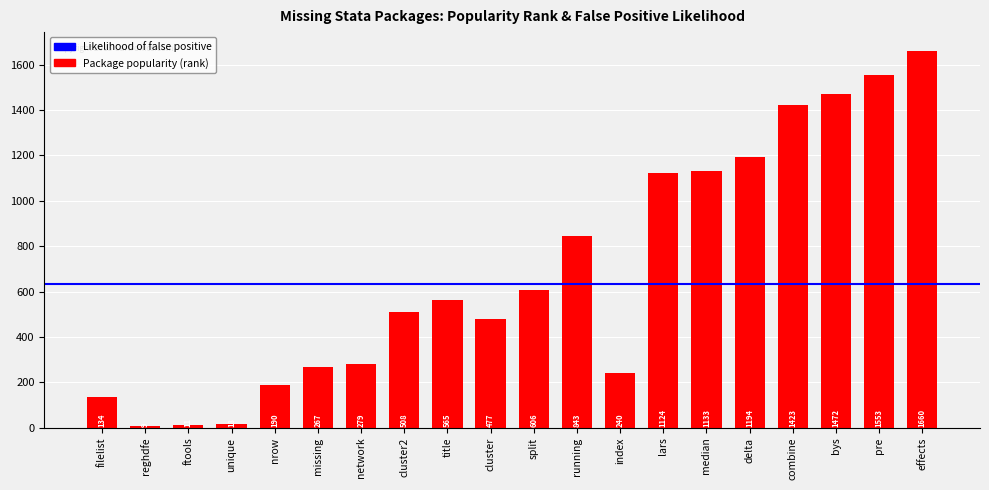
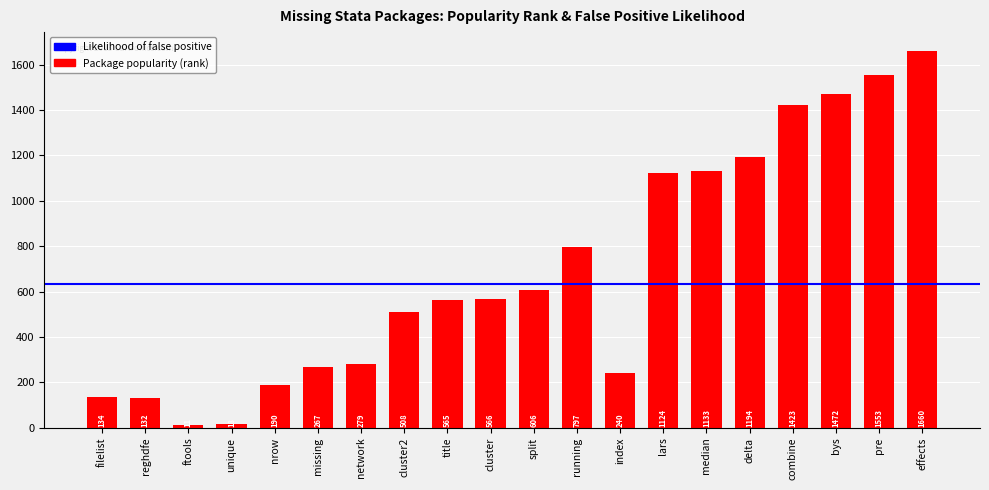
  {
    "filelist": 134,
-   "reghdfe": 10,
+   "reghdfe": 130,
    "nrow": 190,
    "missing": 267,
    "network": 279,
    "cluster2": 508,
    "title": 565,
-   "cluster": 477,
+   "cluster": 566,
    "split": 606,
-   "running": 843,
+   "running": 797,
    "index": 240,
    "lars": 1124,
    "median": 1133,
    "delta": 1194,
    "combine": 1423,
    "bys": 1472,
    "pre": 1553,
    "effects": 1660
  }
